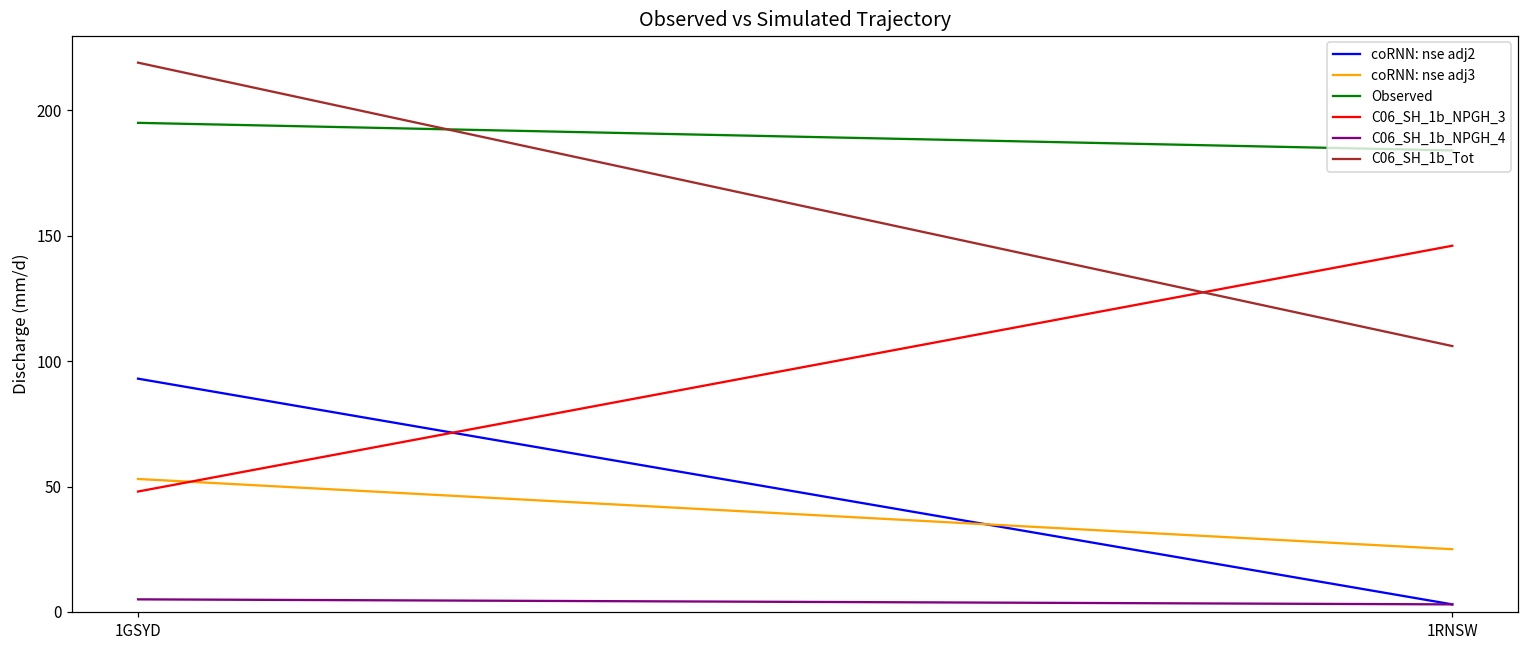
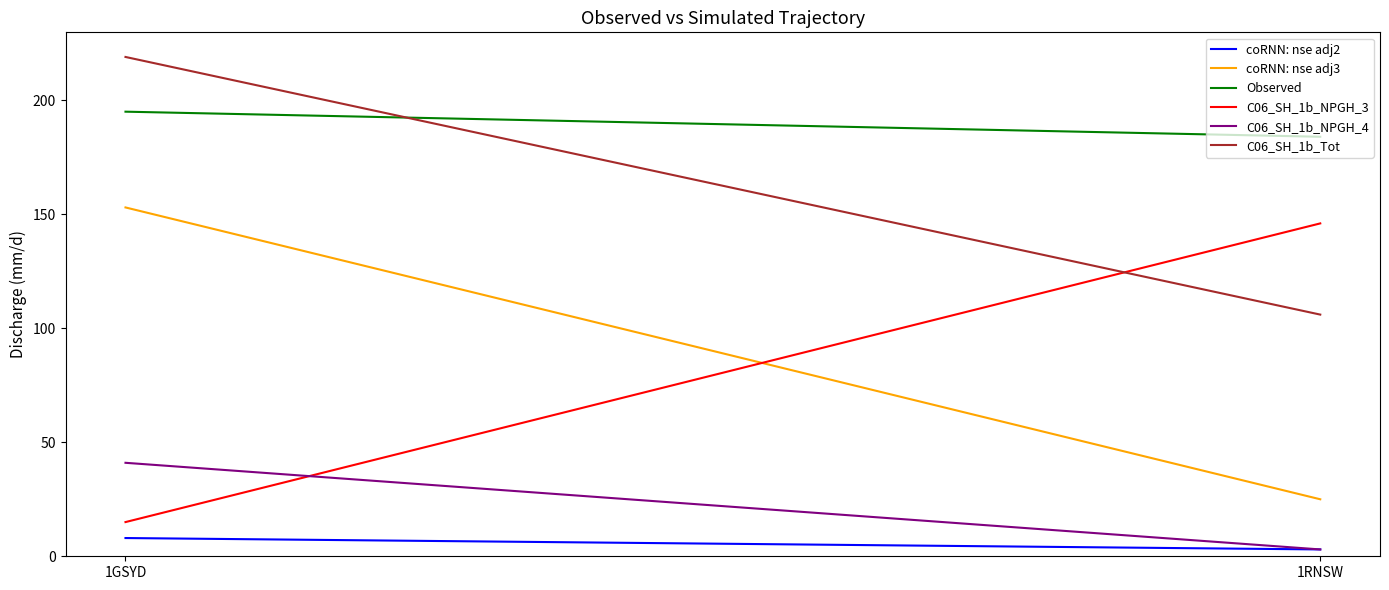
  {
    "coRNN: nse adj2": {
-     "1GSYD": 93
+     "1GSYD": 8
    },
    "coRNN: nse adj3": {
-     "1GSYD": 53,
+     "1GSYD": 153,
      "1RNSW": 25
    },
    "Observed": {
      "1GSYD": 195
    },
    "C06_SH_1b_NPGH_3": {
-     "1GSYD": 48,
+     "1GSYD": 15,
      "1RNSW": 146
    },
    "C06_SH_1b_NPGH_4": {
-     "1GSYD": 5
+     "1GSYD": 41
    },
    "C06_SH_1b_Tot": {
      "1GSYD": 219,
      "1RNSW": 106
    }
  }
